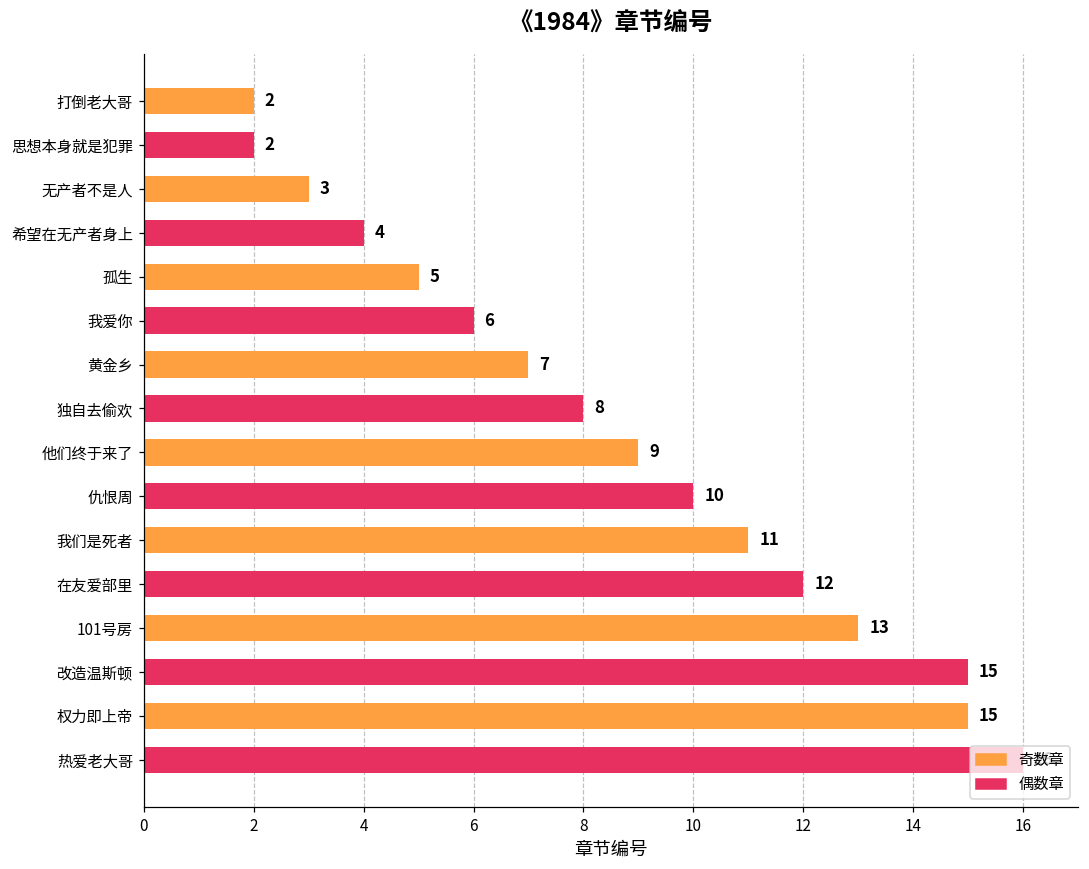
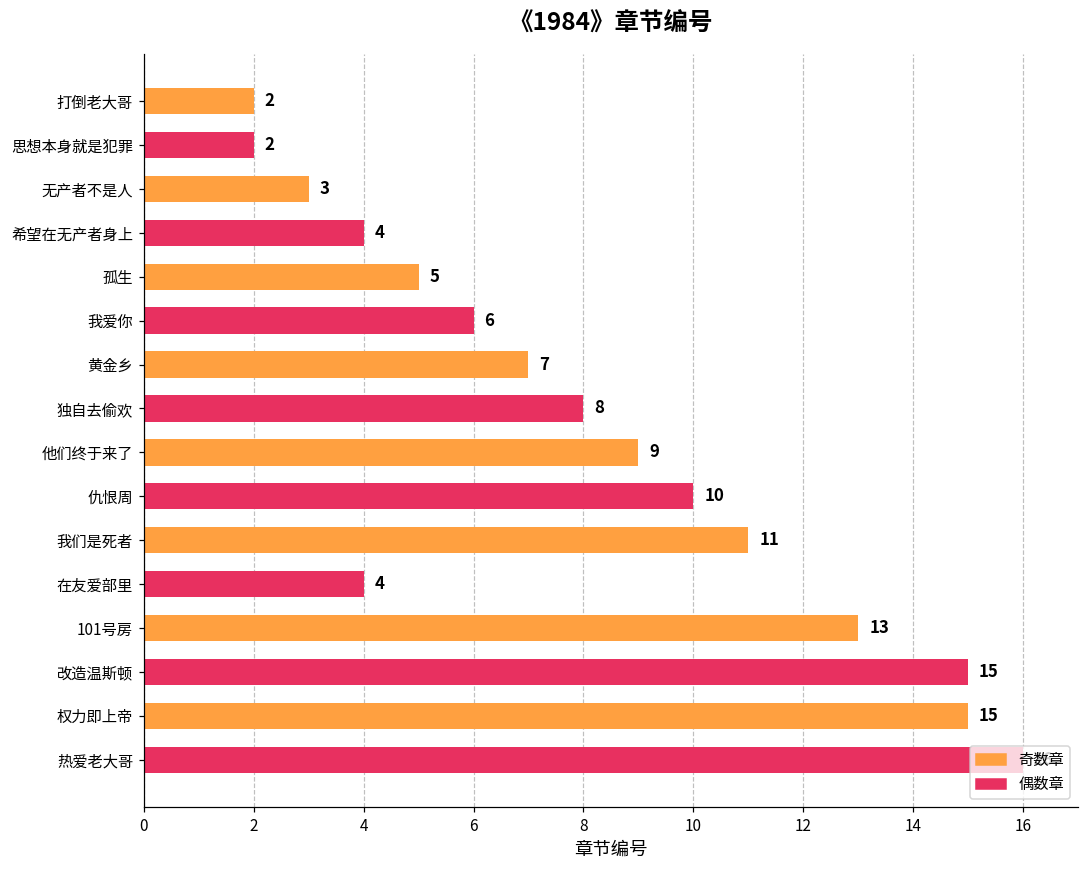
  {
    "打倒老大哥": 2,
    "思想本身就是犯罪": 2,
    "无产者不是人": 3,
    "希望在无产者身上": 4,
    "孤生": 5,
    "我爱你": 6,
    "黄金乡": 7,
    "独自去偷欢": 8,
    "他们终于来了": 9,
    "仇恨周": 10,
    "我们是死者": 11,
-   "在友爱部里": 12,
+   "在友爱部里": 4,
    "101号房": 13,
    "改造温斯顿": 15,
    "权力即上帝": 15
  }
